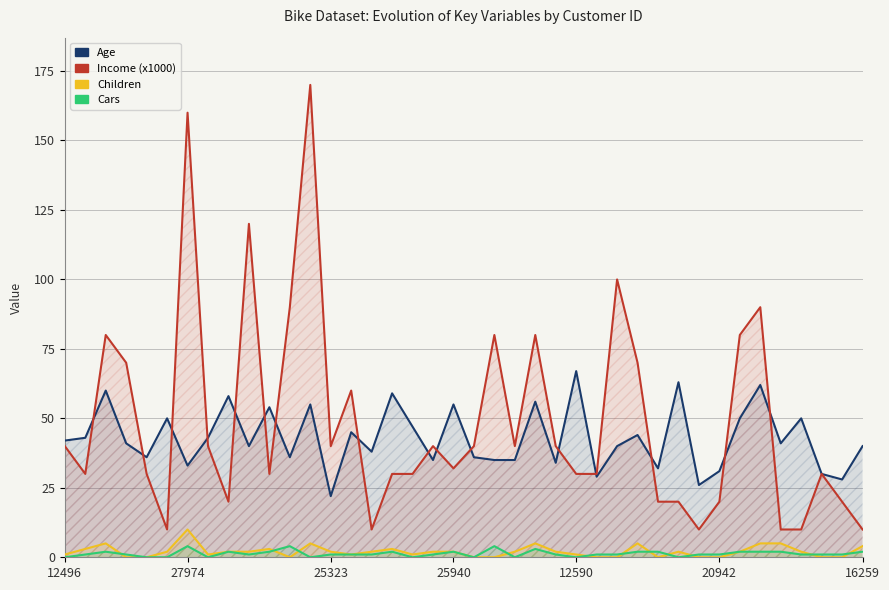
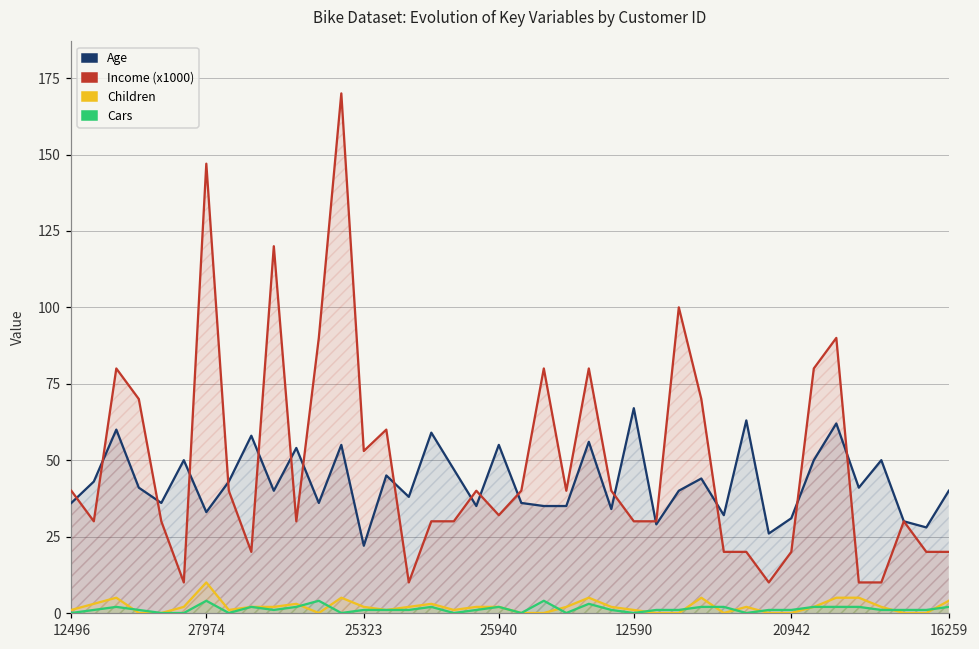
  {
    "Age": {
-     "12496": 42,
+     "12496": 36,
      "27974": 33,
      "25323": 22,
      "25940": 55,
      "12590": 67,
      "20942": 31,
      "16259": 40
    },
    "Income (x1000)": {
      "12496": 40,
-     "27974": 160,
-     "25323": 40,
+     "27974": 147,
+     "25323": 53,
      "25940": 32,
      "12590": 30,
      "20942": 20,
-     "16259": 10
+     "16259": 20
    },
    "Children": {
      "12496": 1,
      "27974": 10,
      "25323": 2,
      "12590": 1,
      "20942": 0,
      "16259": 4
    },
    "Cars": {
      "12496": 0,
      "27974": 4,
      "25323": 1,
      "12590": 0,
      "20942": 1,
      "16259": 2
    }
  }
